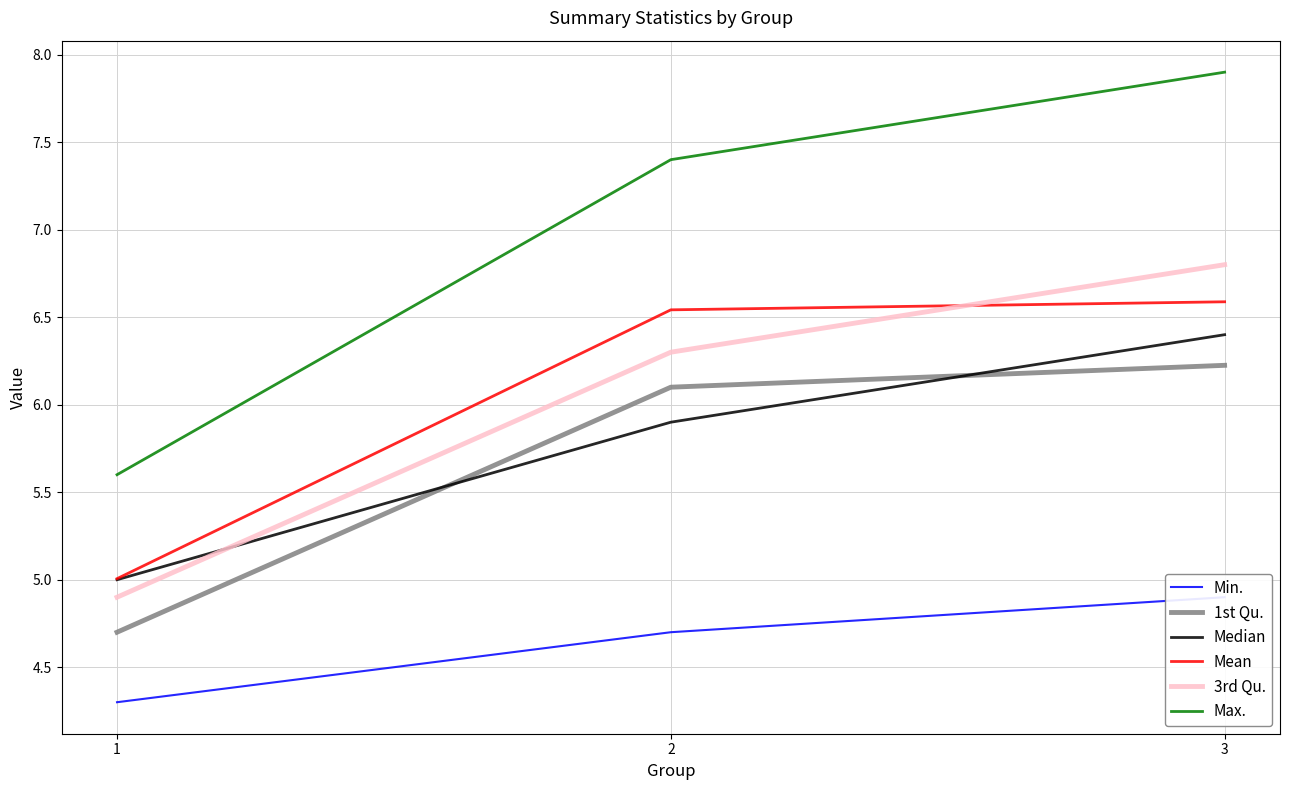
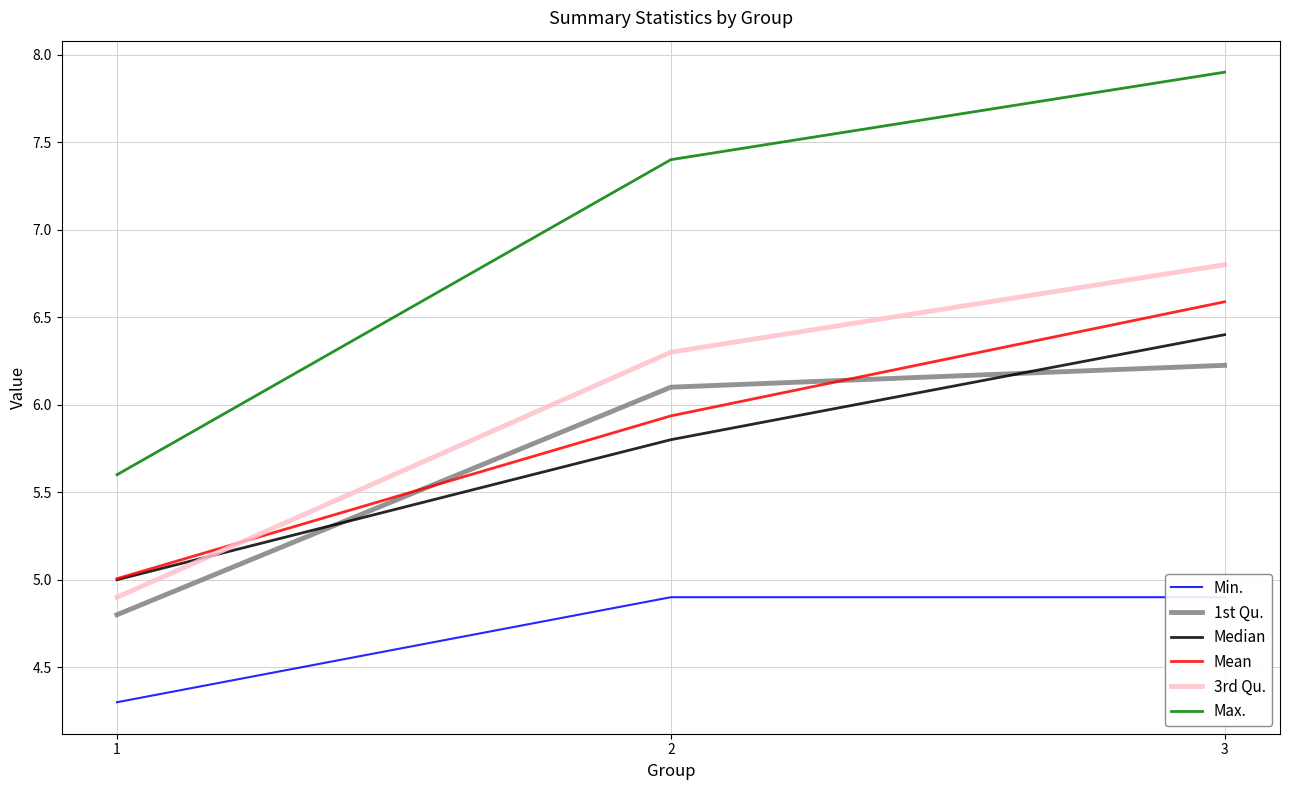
  {
    "Min.": {
      "1": 4.3,
-     "2": 4.7
+     "2": 4.9
    },
    "1st Qu.": {
-     "1": 4.7,
+     "1": 4.8,
      "2": 6.1,
      "3": 6.23
    },
    "Median": {
-     "2": 5.9,
+     "2": 5.8,
      "3": 6.4
    },
    "Mean": {
-     "2": 6.54,
+     "2": 5.94,
      "3": 6.59
    },
    "3rd Qu.": {
      "1": 4.90,
      "2": 6.30,
      "3": 6.80
    },
    "Max.": {
      "1": 5.60,
      "2": 7.40,
      "3": 7.90
    }
  }
